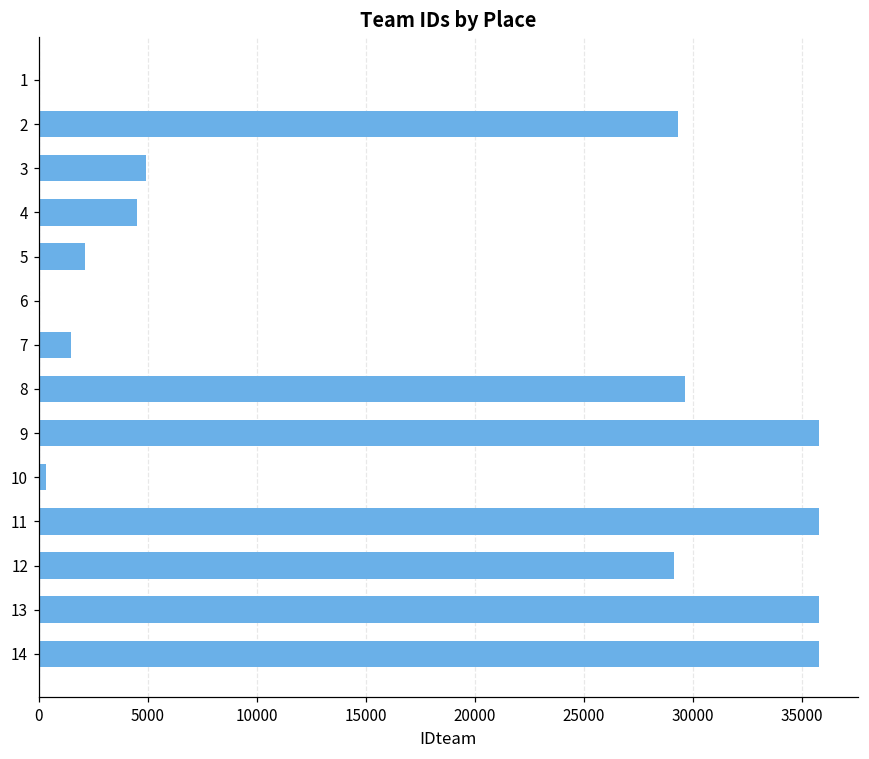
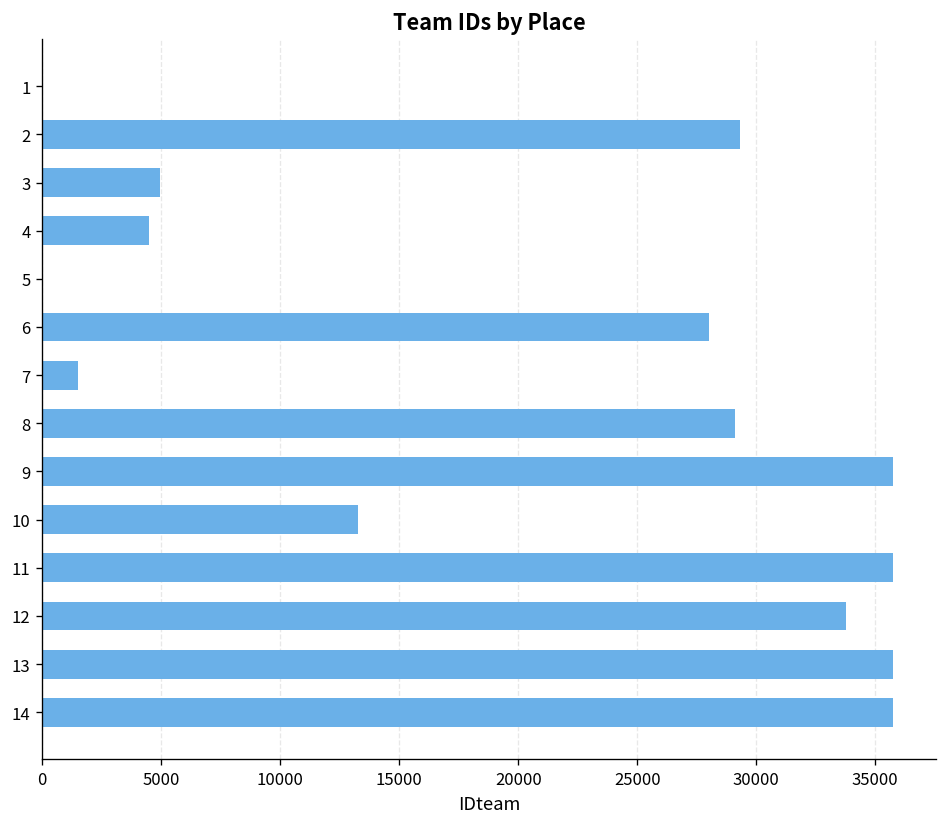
  {
    "2": 29300,
    "3": 4900,
    "4": 4500,
-   "5": 2100,
-   "6": 0,
+   "5": 0,
+   "6": 28000,
    "7": 1500,
-   "8": 29600,
+   "8": 29100,
    "9": 35700,
-   "10": 300,
+   "10": 13300,
    "11": 35700,
-   "12": 29100,
+   "12": 33800,
    "13": 35800,
    "14": 35800
  }
